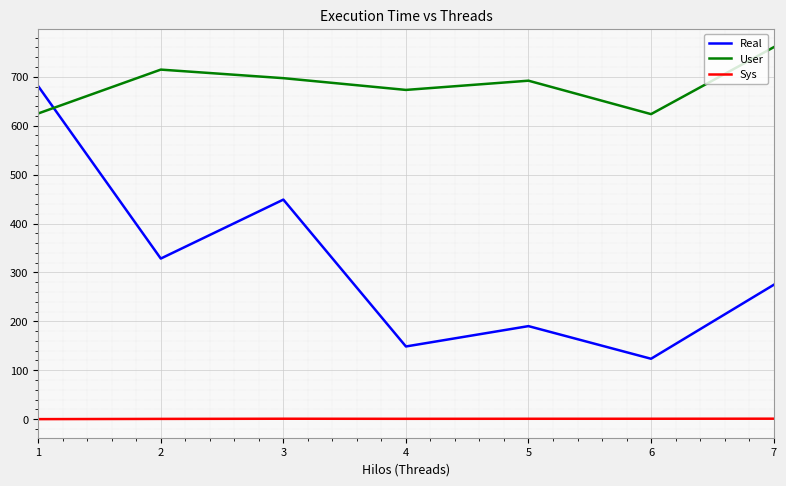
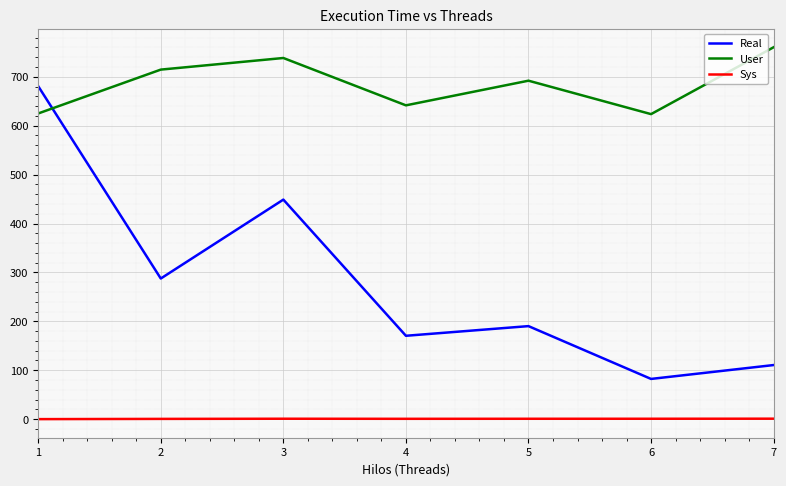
  {
    "Real": {
      "1": 680,
-     "2": 330,
+     "2": 290,
      "3": 450,
-     "4": 150,
+     "4": 170,
      "5": 190,
-     "6": 120,
-     "7": 270
+     "6": 80,
+     "7": 110
    },
    "User": {
      "1": 620,
      "2": 710,
-     "3": 700,
-     "4": 670,
+     "3": 740,
+     "4": 640,
      "5": 690,
      "6": 620,
      "7": 760
    },
    "Sys": {
      "1": 0,
      "2": 0,
      "3": 0,
      "4": 0,
      "5": 0,
      "6": 0,
      "7": 0
    }
  }
